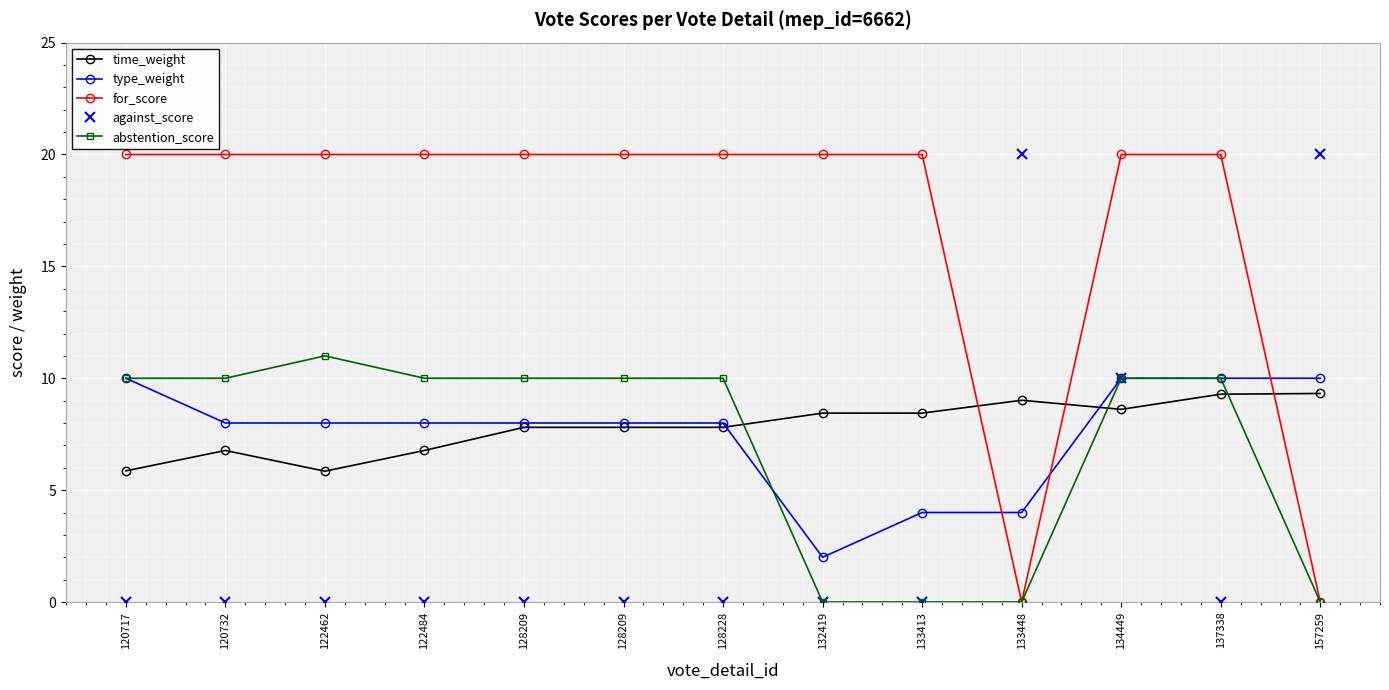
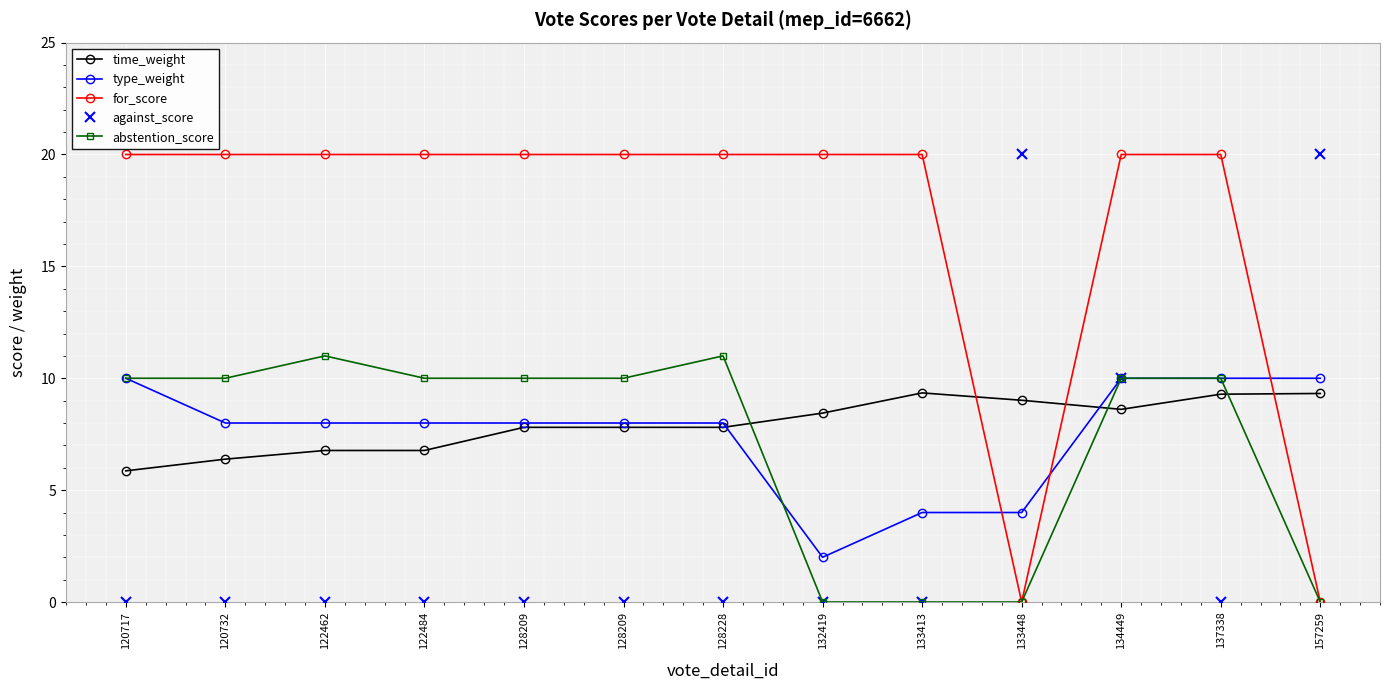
  {
    "time_weight": {
      "120717": 5.9,
-     "120732": 6.8,
-     "122462": 5.8,
+     "120732": 6.4,
+     "122462": 6.8,
      "122484": 6.8,
      "128228": 7.8,
      "132419": 8.4,
-     "133413": 8.4,
+     "133413": 9.3,
      "133448": 9.0,
      "134449": 8.6,
      "137338": 9.3,
      "157259": 9.3
    },
    "for_score": {
      "120717": 20.0,
      "120732": 20.0,
      "122462": 20.0,
      "122484": 20.0,
      "128228": 20.0,
      "132419": 20.0,
      "133413": 20.0,
      "134449": 20.0,
      "137338": 20.0
    },
    "abstention_score": {
      "120732": 10,
      "122462": 11,
      "122484": 10,
-     "128228": 10
+     "128228": 11
    }
  }
